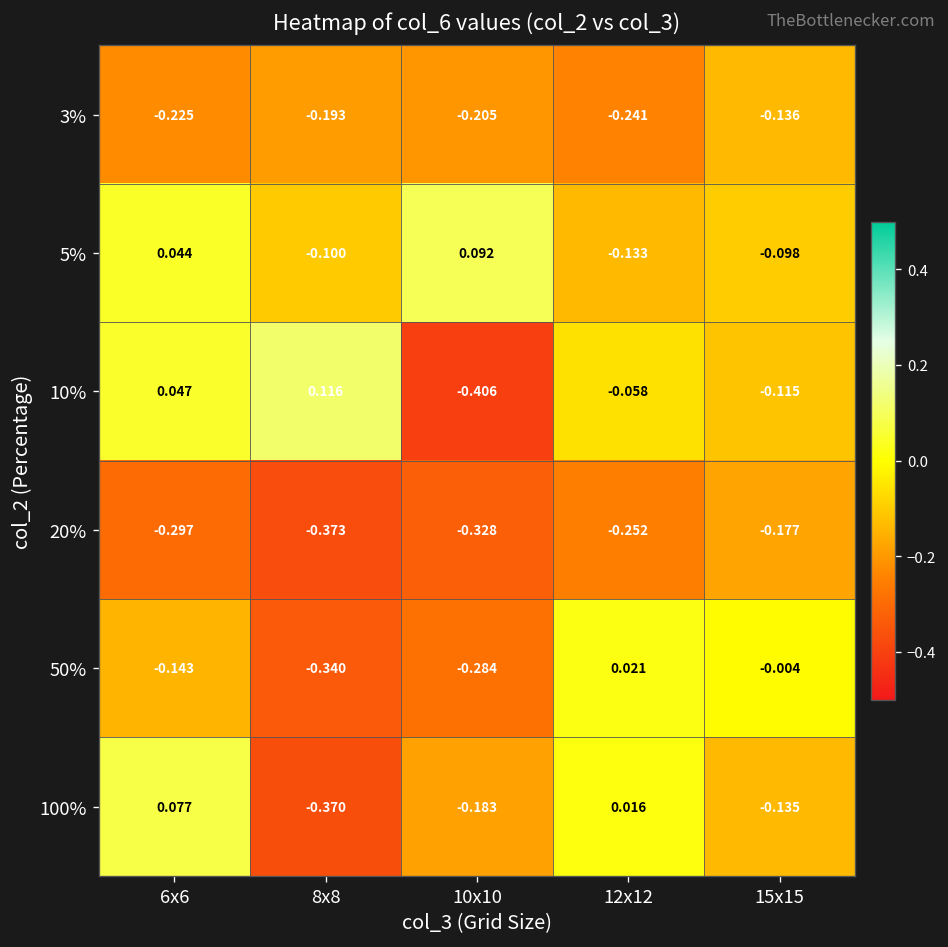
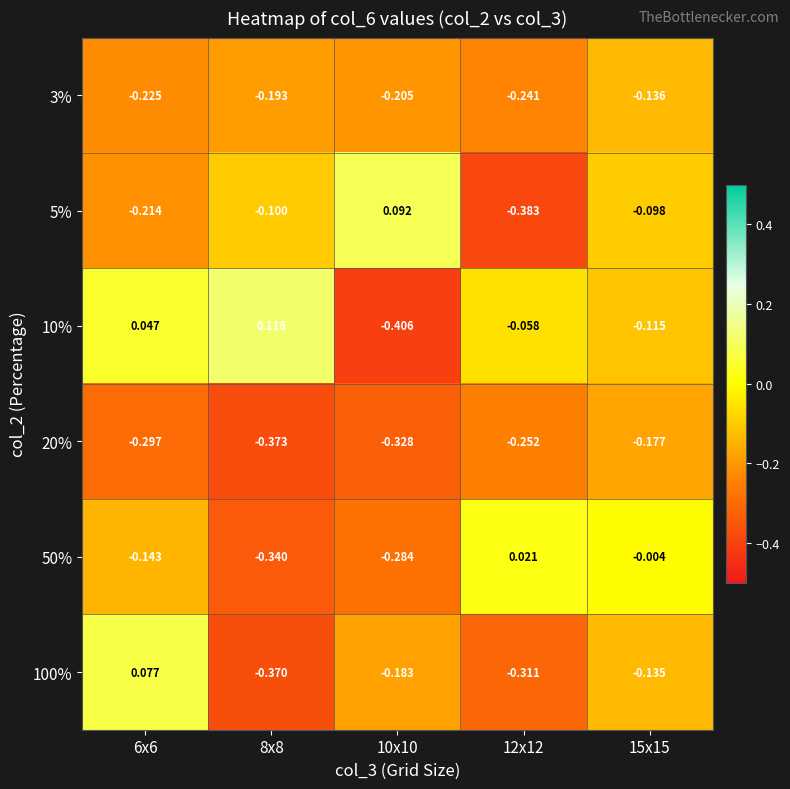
  {
    "3%": {
      "6x6": -0.225,
      "8x8": -0.193,
      "10x10": -0.205,
      "12x12": -0.241,
      "15x15": -0.136
    },
    "5%": {
-     "6x6": 0.044,
+     "6x6": -0.214,
      "8x8": -0.100,
      "10x10": 0.092,
-     "12x12": -0.133,
+     "12x12": -0.383,
      "15x15": -0.098
    },
    "10%": {
      "6x6": 0.047,
      "8x8": 0.116,
      "10x10": -0.406,
      "12x12": -0.058,
      "15x15": -0.115
    },
    "20%": {
      "6x6": -0.297,
      "8x8": -0.373,
      "10x10": -0.328,
      "12x12": -0.252,
      "15x15": -0.177
    },
    "50%": {
      "6x6": -0.143,
      "8x8": -0.340,
      "10x10": -0.284,
      "12x12": 0.021,
      "15x15": -0.004
    },
    "100%": {
      "6x6": 0.077,
      "8x8": -0.370,
      "10x10": -0.183,
-     "12x12": 0.016,
+     "12x12": -0.311,
      "15x15": -0.135
    }
  }
